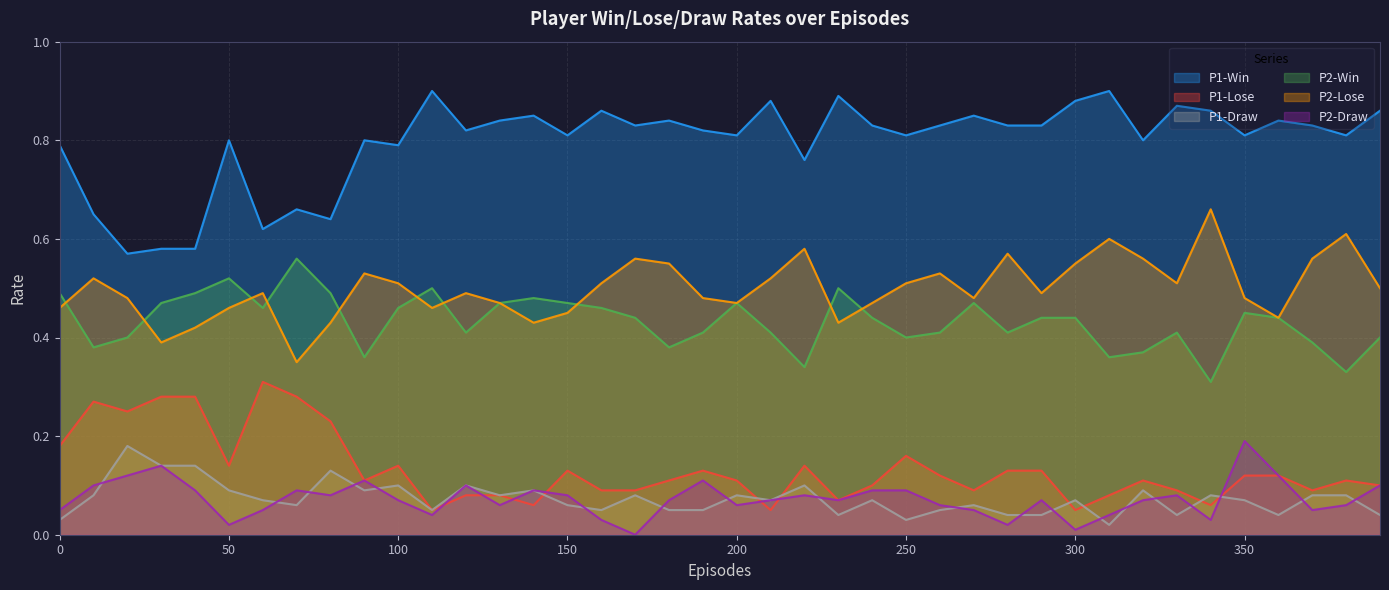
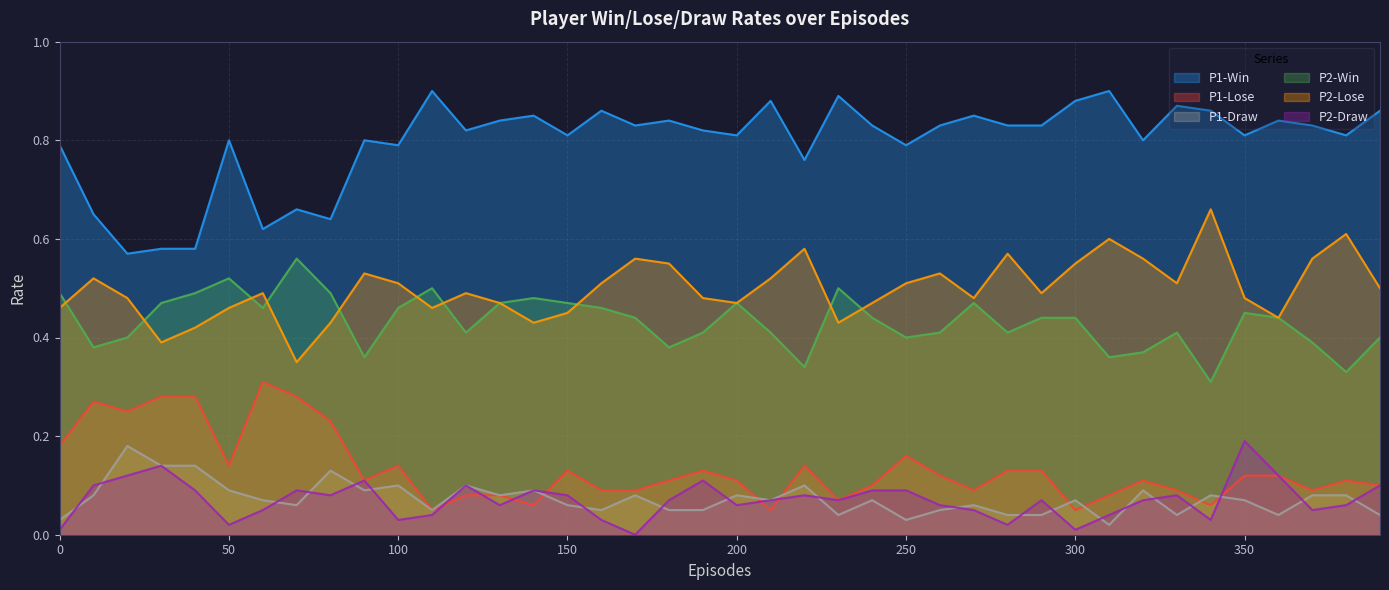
  {
    "P1-Win": {
      "0": 0.79,
      "50": 0.80,
      "100": 0.79,
      "150": 0.81,
      "200": 0.81,
-     "250": 0.81,
+     "250": 0.79,
      "300": 0.88,
      "350": 0.81
    },
    "P2-Draw": {
-     "0": 0.05,
+     "0": 0.01,
      "50": 0.02,
-     "100": 0.07,
+     "100": 0.03,
      "150": 0.08,
      "200": 0.06,
      "250": 0.09,
      "300": 0.01,
      "350": 0.19
    }
  }
